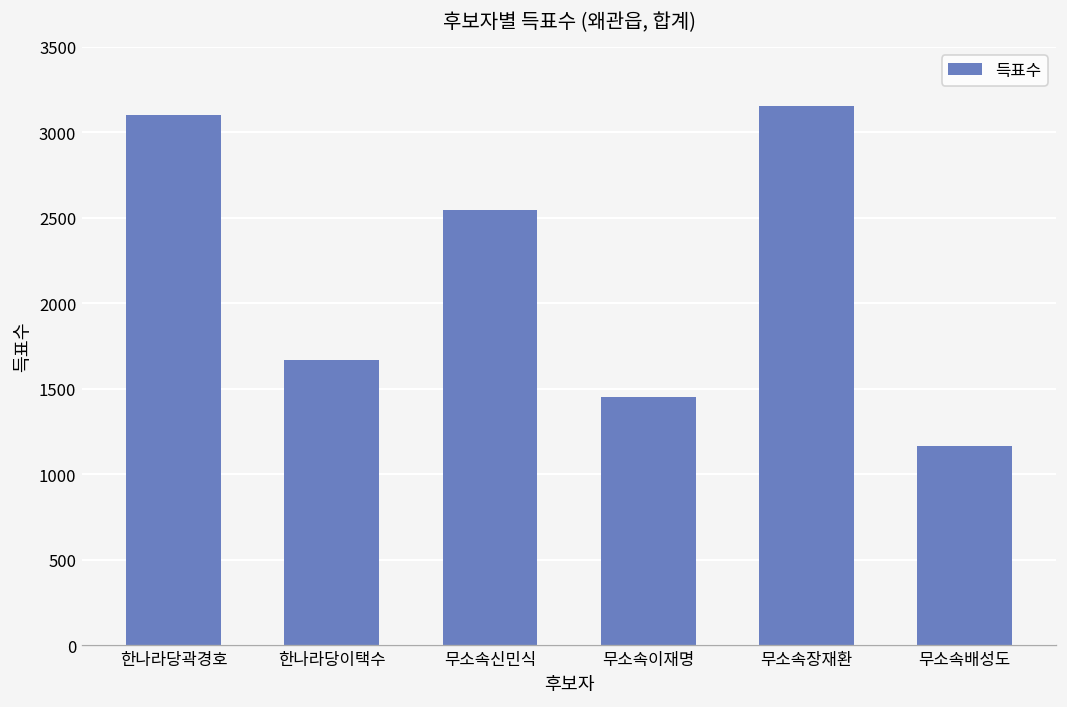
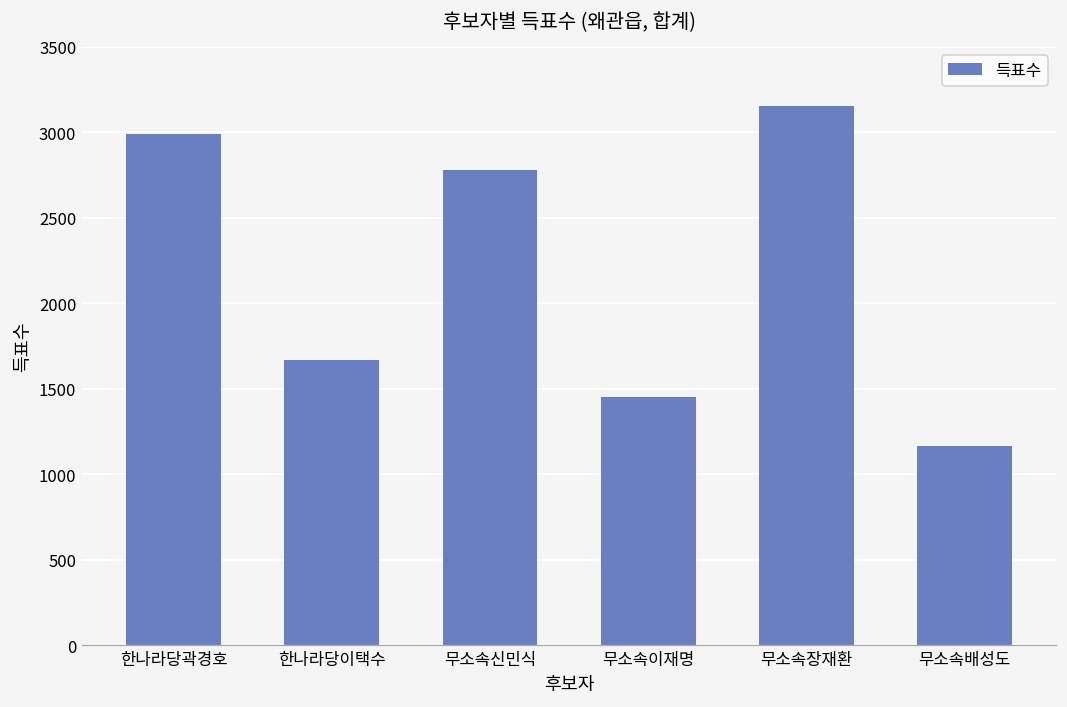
  {
-   "한나라당곽경호": 3100,
+   "한나라당곽경호": 2990,
    "한나라당이택수": 1670,
-   "무소속신민식": 2550,
+   "무소속신민식": 2780,
    "무소속이재명": 1460,
    "무소속장재환": 3150,
    "무소속배성도": 1170
  }
